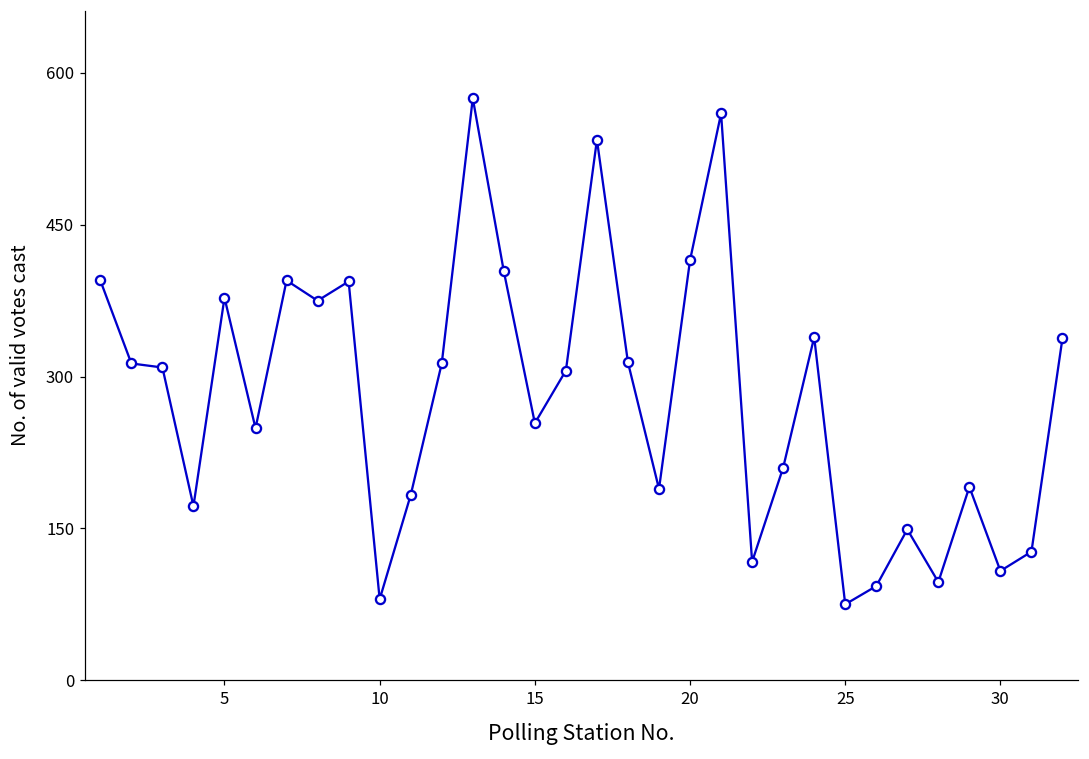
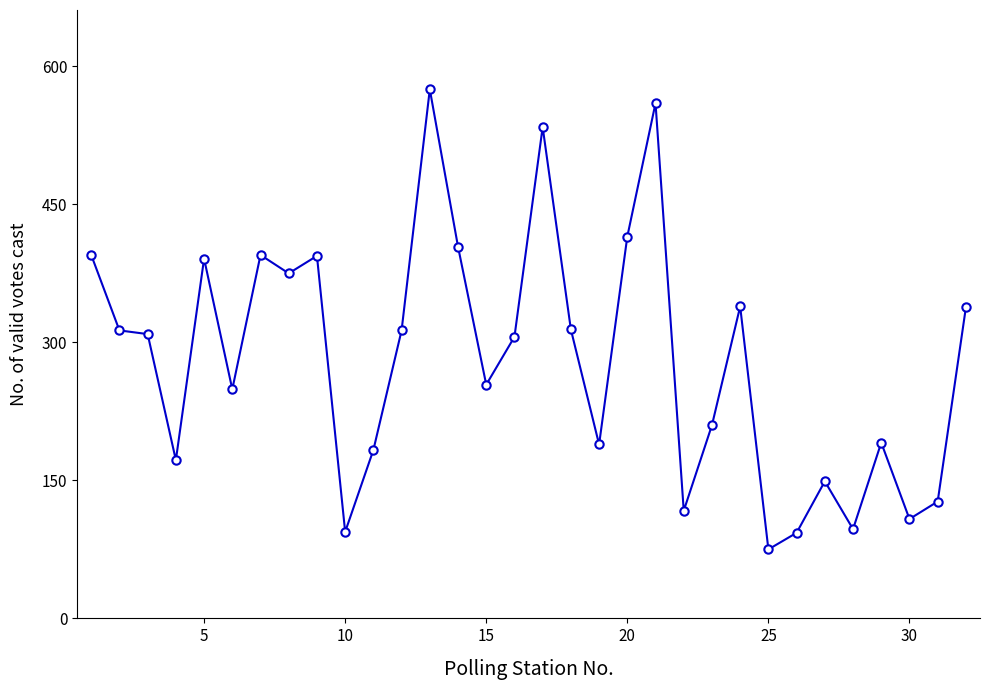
  {
-   "5": 380,
-   "10": 80,
+   "5": 390,
+   "10": 90,
    "15": 250,
    "20": 420,
    "25": 80,
    "30": 110
  }
